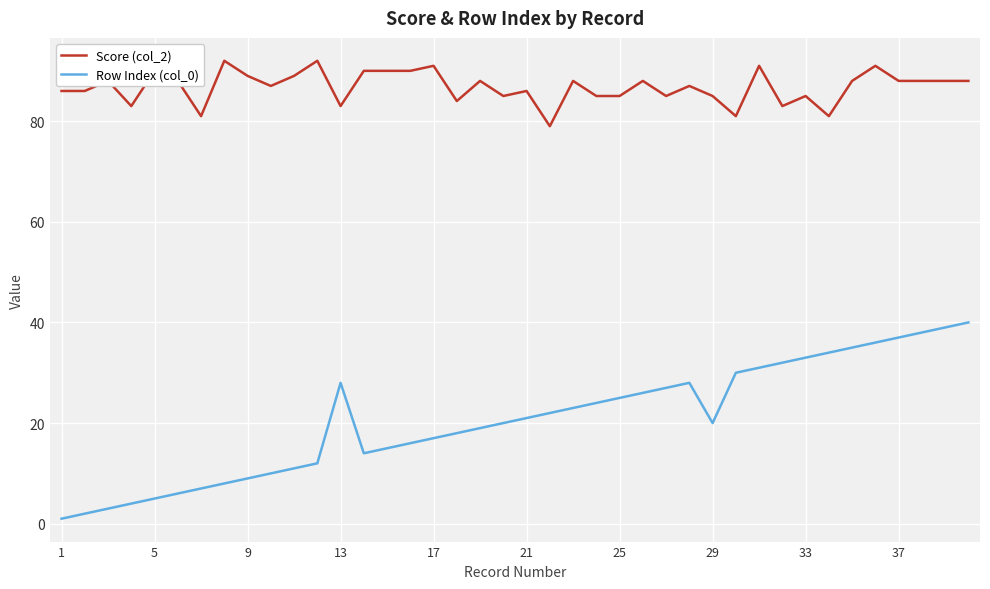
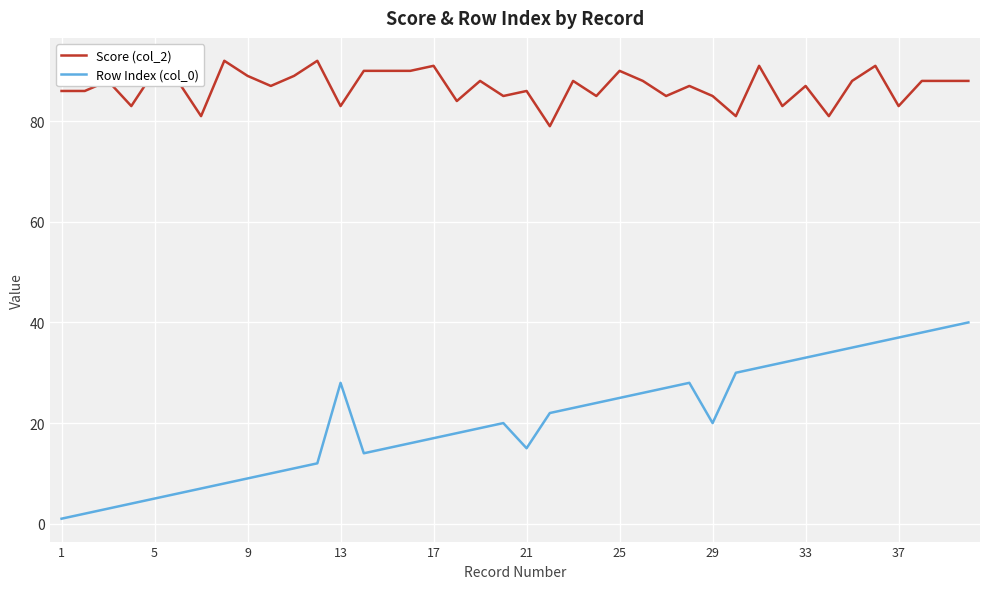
  {
    "Score (col_2)": {
      "1": 86,
      "9": 89,
      "13": 83,
      "17": 91,
      "21": 86,
-     "25": 85,
+     "25": 90,
      "29": 85,
-     "33": 85,
-     "37": 88
+     "33": 87,
+     "37": 83
    },
    "Row Index (col_0)": {
      "1": 1,
      "5": 5,
      "9": 9,
      "13": 28,
      "17": 17,
-     "21": 21,
+     "21": 15,
      "25": 25,
      "29": 20,
      "33": 33,
      "37": 37
    }
  }
